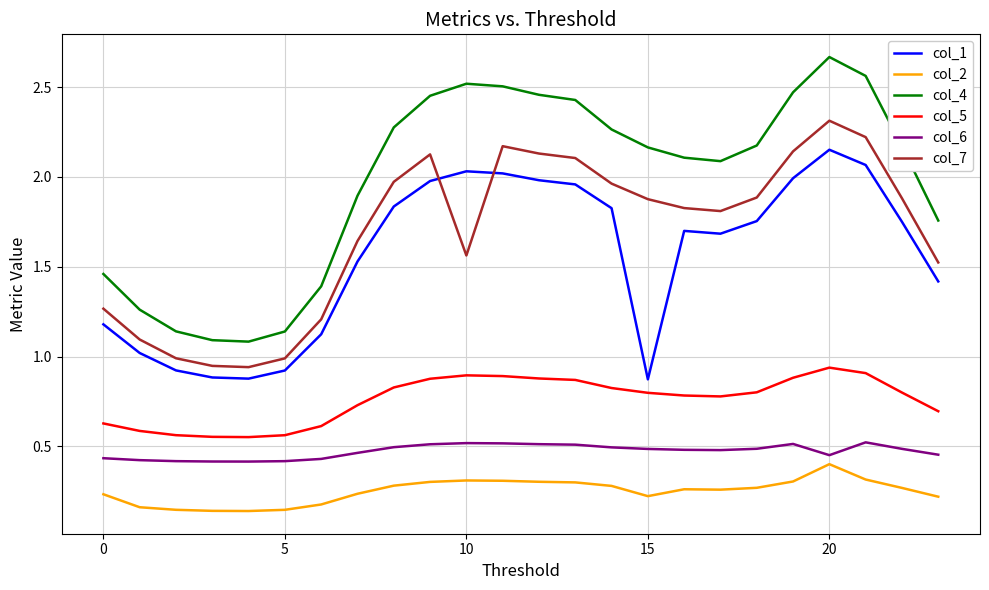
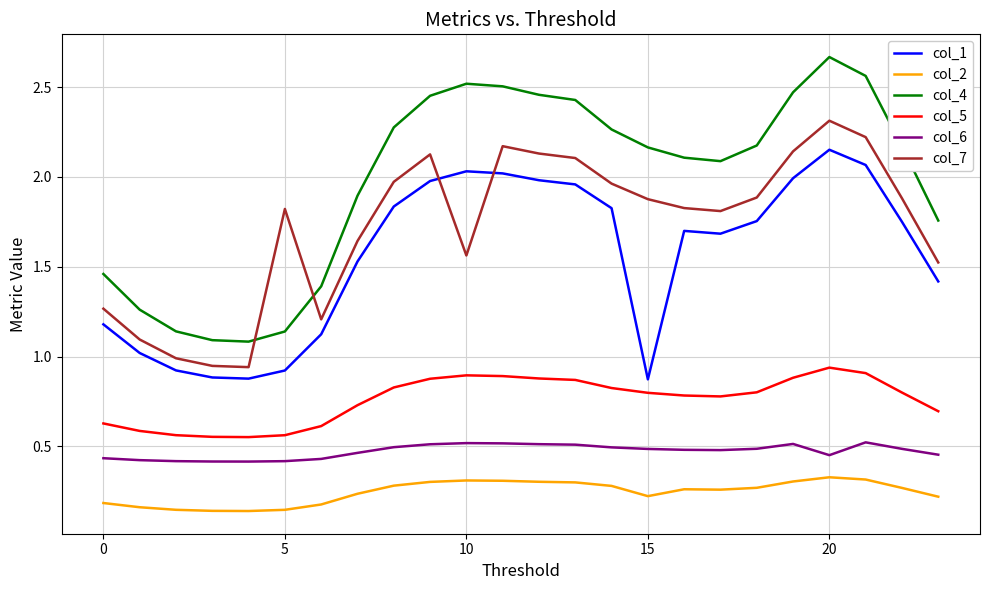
  {
    "col_1": {
      "0": 1.18,
      "5": 0.92,
      "10": 2.03,
      "15": 0.87,
      "20": 2.15
    },
    "col_2": {
-     "0": 0.23,
+     "0": 0.18,
      "5": 0.15,
      "10": 0.31,
      "15": 0.22,
-     "20": 0.40
+     "20": 0.33
    },
    "col_4": {
      "0": 1.46,
      "5": 1.14,
      "10": 2.52,
      "15": 2.16,
      "20": 2.67
    },
    "col_5": {
      "0": 0.63,
      "5": 0.56,
      "10": 0.90,
      "15": 0.80,
      "20": 0.94
    },
    "col_6": {
      "0": 0.43,
      "5": 0.42,
      "10": 0.52,
      "15": 0.49,
      "20": 0.45
    },
    "col_7": {
      "0": 1.27,
-     "5": 0.99,
+     "5": 1.82,
      "10": 1.56,
      "15": 1.88,
      "20": 2.31
    }
  }
